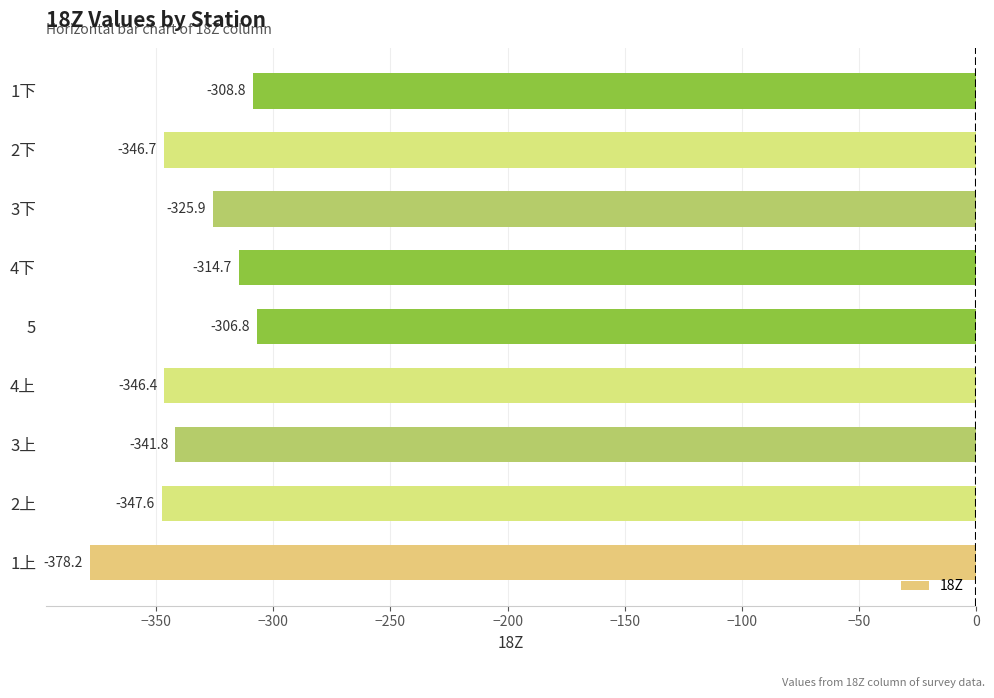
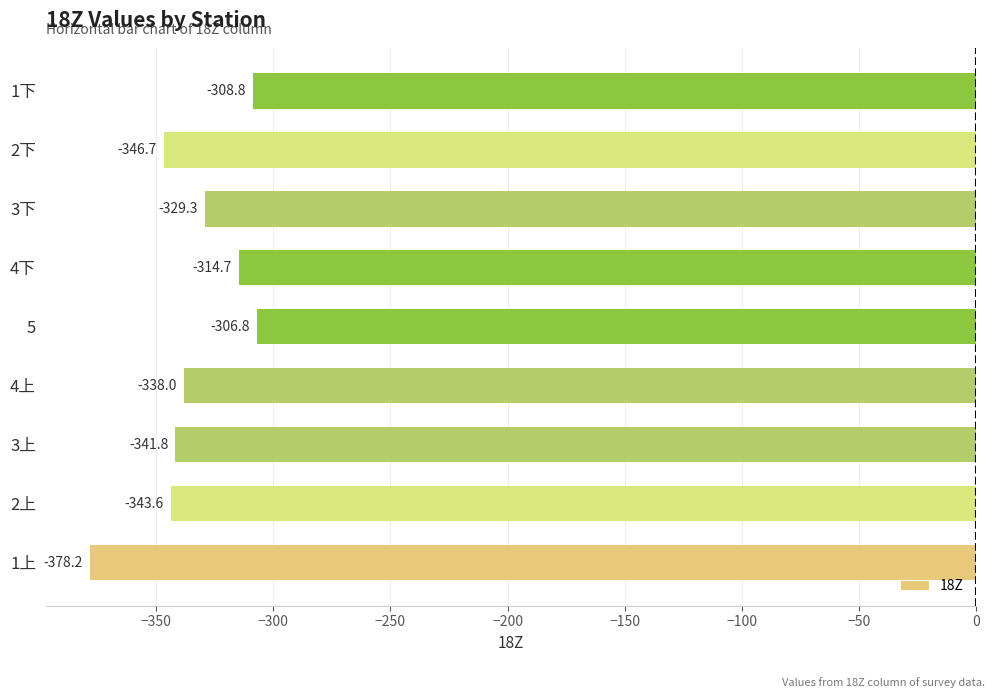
  {
    "1下": -308.8,
    "2下": -346.7,
-   "3下": -325.9,
+   "3下": -329.3,
    "4下": -314.7,
    "5": -306.8,
-   "4上": -346.4,
+   "4上": -338.0,
    "3上": -341.8,
-   "2上": -347.6,
+   "2上": -343.6,
    "1上": -378.2
  }
